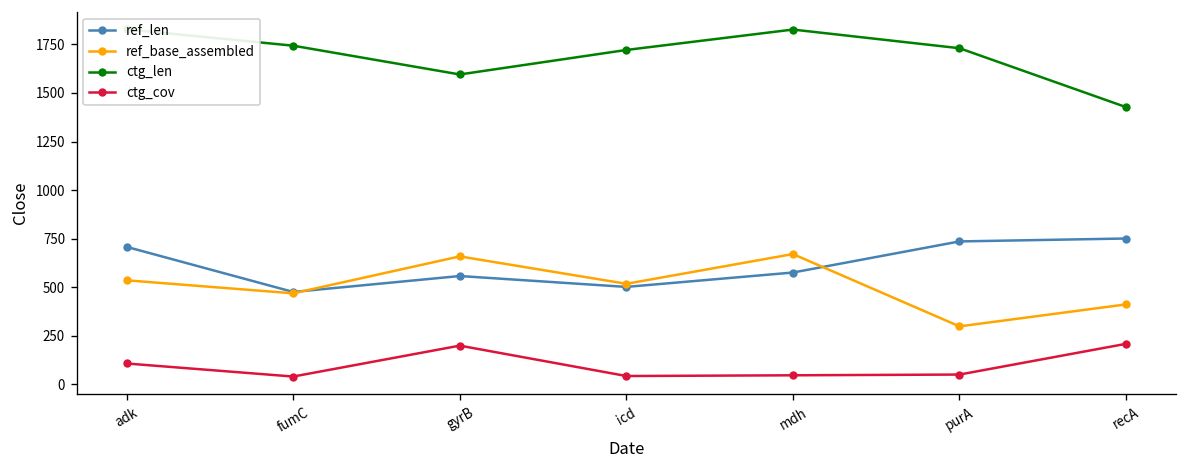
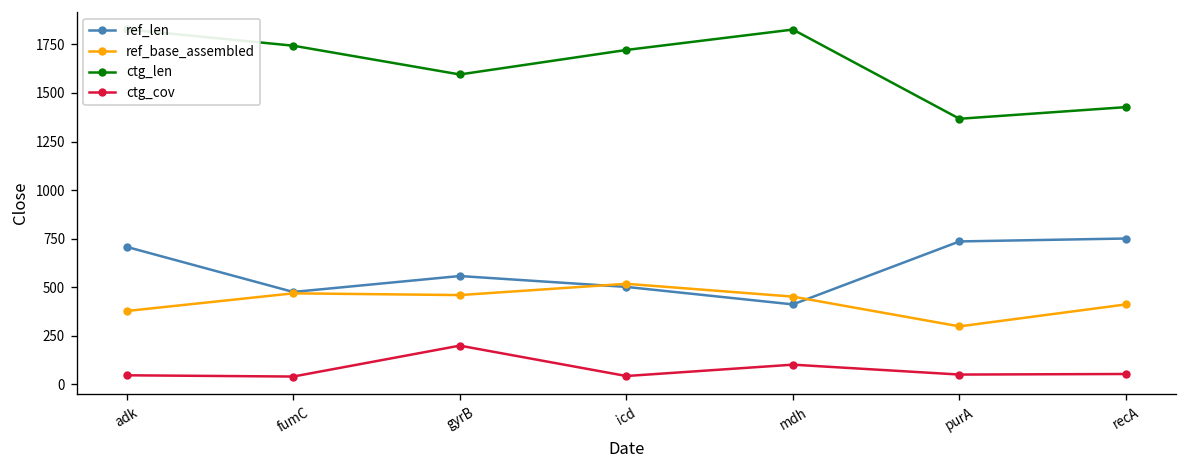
  {
    "ref_len": {
      "adk": 710,
      "gyrB": 560,
      "icd": 500,
-     "mdh": 580,
+     "mdh": 410,
      "purA": 740,
      "recA": 750
    },
    "ref_base_assembled": {
-     "adk": 540,
-     "gyrB": 660,
+     "adk": 380,
+     "gyrB": 460,
      "icd": 520,
-     "mdh": 670,
+     "mdh": 450,
      "purA": 300,
      "recA": 410
    },
    "ctg_len": {
      "fumC": 1740,
      "gyrB": 1600,
      "icd": 1720,
      "mdh": 1830,
-     "purA": 1730,
+     "purA": 1370,
      "recA": 1430
    },
    "ctg_cov": {
-     "adk": 110,
+     "adk": 50,
      "fumC": 40,
      "gyrB": 200,
      "icd": 40,
-     "mdh": 50,
+     "mdh": 100,
      "purA": 50,
-     "recA": 210
+     "recA": 50
    }
  }
